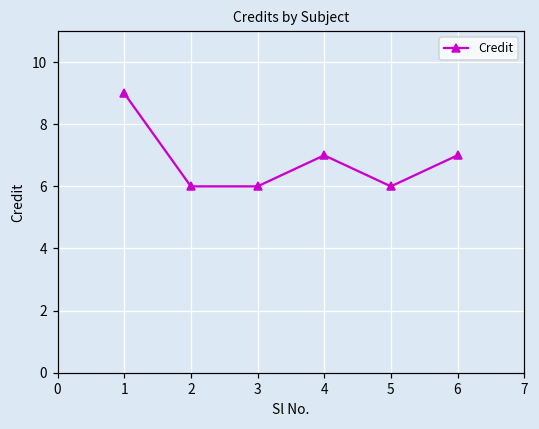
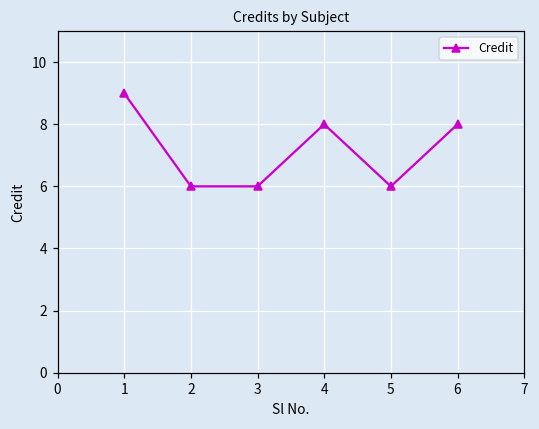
  {
    "1": 9,
    "2": 6,
    "3": 6,
-   "4": 7,
+   "4": 8,
    "5": 6,
-   "6": 7
+   "6": 8
  }
